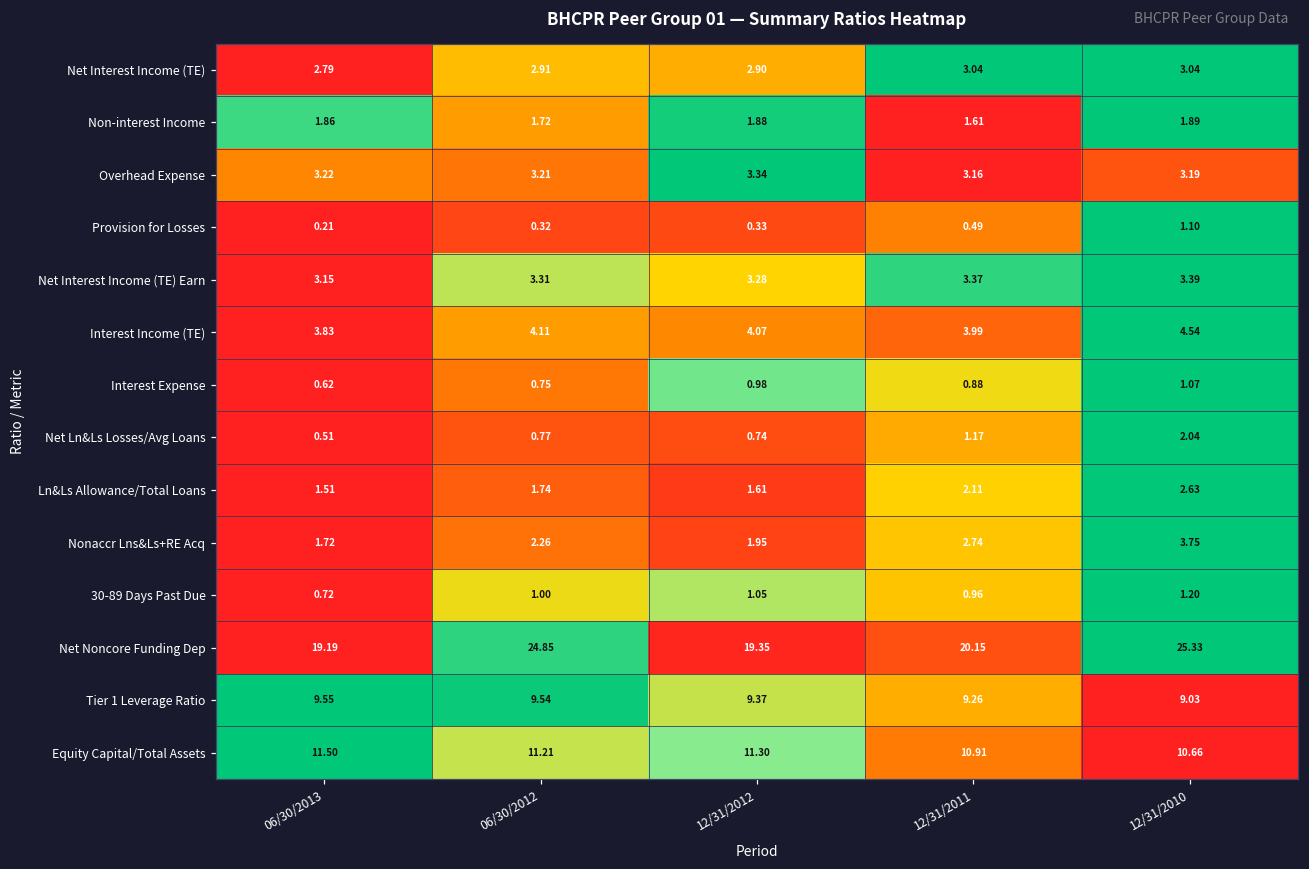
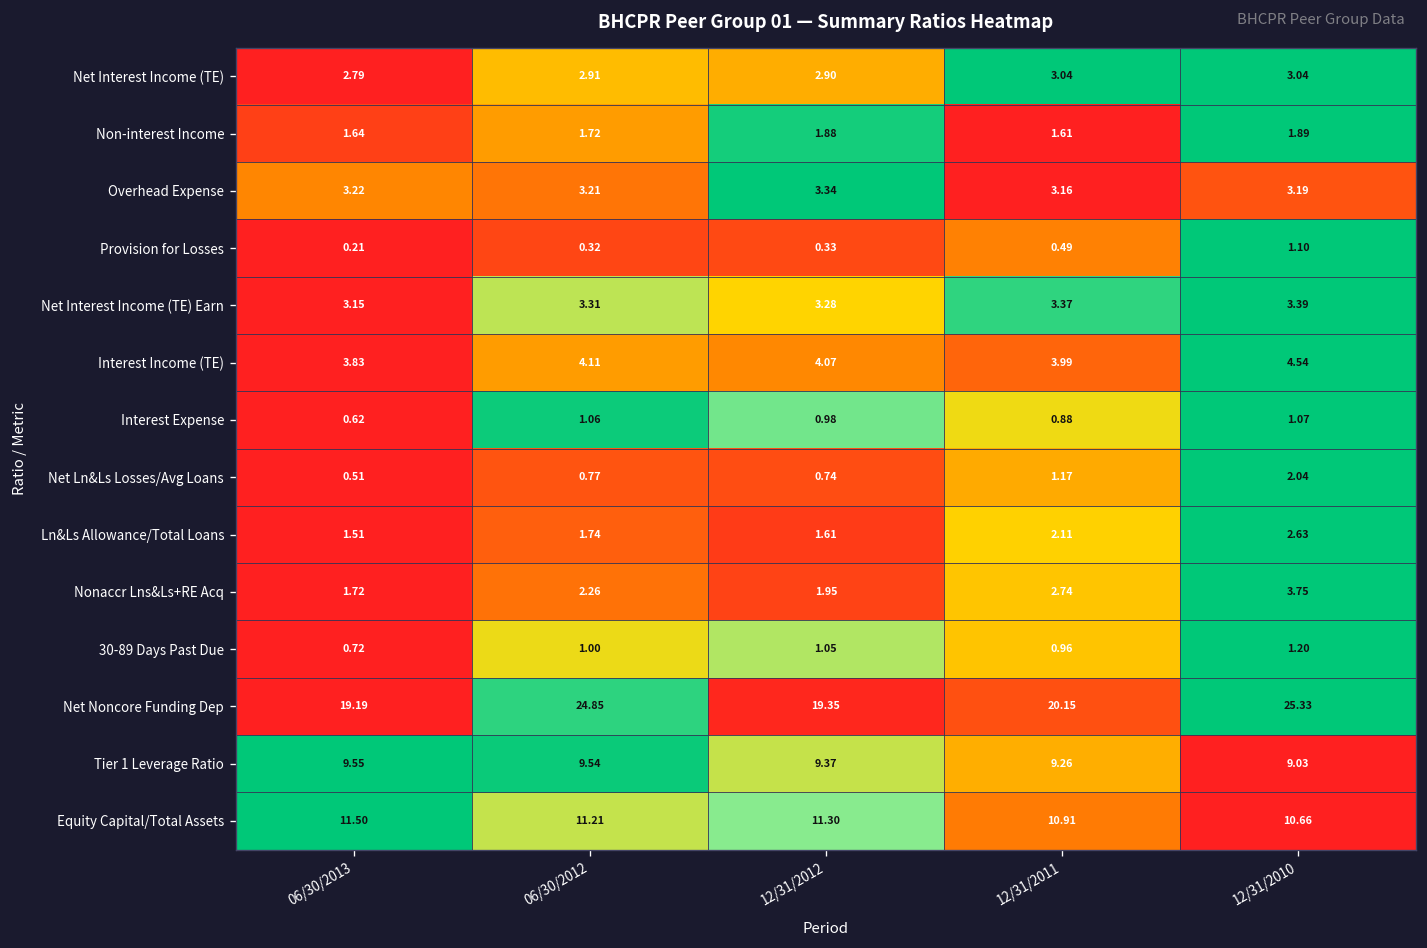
  {
    "Net Interest Income (TE)": {
      "06/30/2013": 2.79,
      "06/30/2012": 2.91,
      "12/31/2012": 2.90,
      "12/31/2011": 3.04,
      "12/31/2010": 3.04
    },
    "Non-interest Income": {
-     "06/30/2013": 1.86,
+     "06/30/2013": 1.64,
      "06/30/2012": 1.72,
      "12/31/2012": 1.88,
      "12/31/2011": 1.61,
      "12/31/2010": 1.89
    },
    "Overhead Expense": {
      "06/30/2013": 3.22,
      "06/30/2012": 3.21,
      "12/31/2012": 3.34,
      "12/31/2011": 3.16,
      "12/31/2010": 3.19
    },
    "Provision for Losses": {
      "06/30/2013": 0.21,
      "06/30/2012": 0.32,
      "12/31/2012": 0.33,
      "12/31/2011": 0.49,
      "12/31/2010": 1.10
    },
    "Net Interest Income (TE) Earn": {
      "06/30/2013": 3.15,
      "06/30/2012": 3.31,
      "12/31/2012": 3.28,
      "12/31/2011": 3.37,
      "12/31/2010": 3.39
    },
    "Interest Income (TE)": {
      "06/30/2013": 3.83,
      "06/30/2012": 4.11,
      "12/31/2012": 4.07,
      "12/31/2011": 3.99,
      "12/31/2010": 4.54
    },
    "Interest Expense": {
      "06/30/2013": 0.62,
-     "06/30/2012": 0.75,
+     "06/30/2012": 1.06,
      "12/31/2012": 0.98,
      "12/31/2011": 0.88,
      "12/31/2010": 1.07
    },
    "Net Ln&Ls Losses/Avg Loans": {
      "06/30/2013": 0.51,
      "06/30/2012": 0.77,
      "12/31/2012": 0.74,
      "12/31/2011": 1.17,
      "12/31/2010": 2.04
    },
    "Ln&Ls Allowance/Total Loans": {
      "06/30/2013": 1.51,
      "06/30/2012": 1.74,
      "12/31/2012": 1.61,
      "12/31/2011": 2.11,
      "12/31/2010": 2.63
    },
    "Nonaccr Lns&Ls+RE Acq": {
      "06/30/2013": 1.72,
      "06/30/2012": 2.26,
      "12/31/2012": 1.95,
      "12/31/2011": 2.74,
      "12/31/2010": 3.75
    },
    "30-89 Days Past Due": {
      "06/30/2013": 0.72,
      "06/30/2012": 1.00,
      "12/31/2012": 1.05,
      "12/31/2011": 0.96,
      "12/31/2010": 1.20
    },
    "Net Noncore Funding Dep": {
      "06/30/2013": 19.19,
      "06/30/2012": 24.85,
      "12/31/2012": 19.35,
      "12/31/2011": 20.15,
      "12/31/2010": 25.33
    },
    "Tier 1 Leverage Ratio": {
      "06/30/2013": 9.55,
      "06/30/2012": 9.54,
      "12/31/2012": 9.37,
      "12/31/2011": 9.26,
      "12/31/2010": 9.03
    },
    "Equity Capital/Total Assets": {
      "06/30/2013": 11.50,
      "06/30/2012": 11.21,
      "12/31/2012": 11.30,
      "12/31/2011": 10.91,
      "12/31/2010": 10.66
    }
  }
